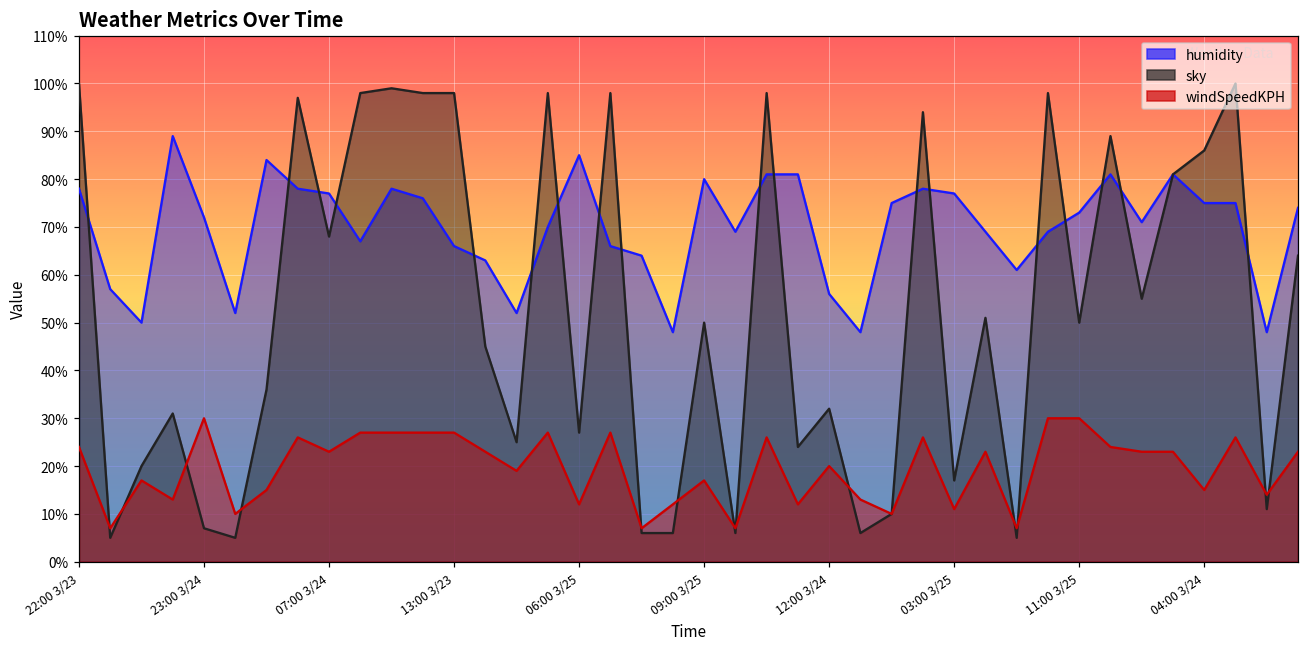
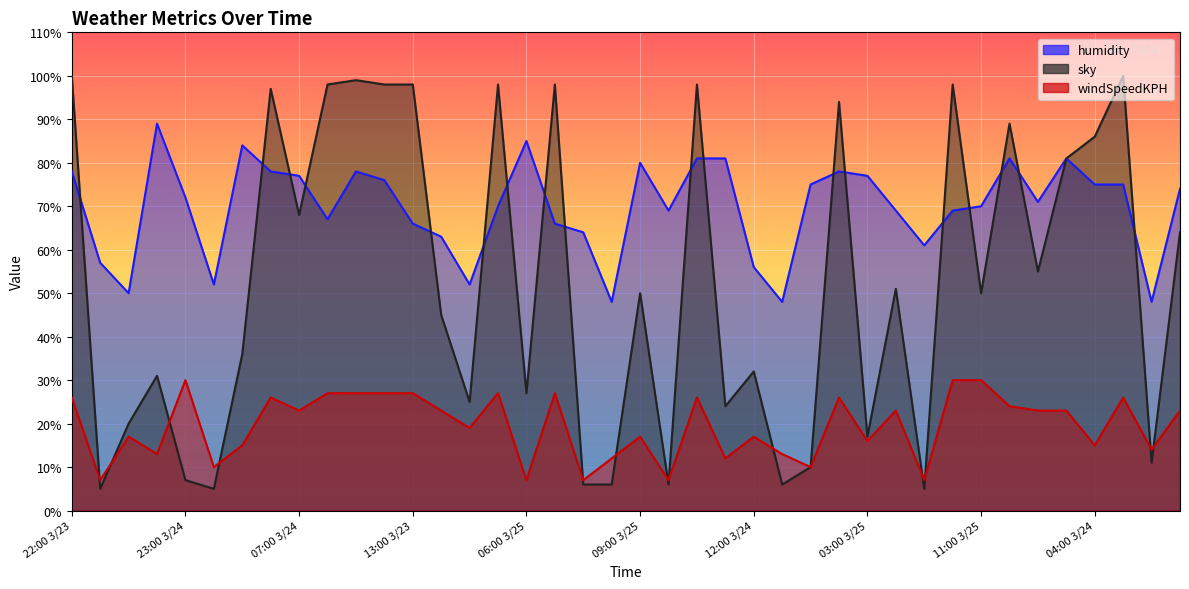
  {
    "humidity": {
      "22:00 3/23": "78%",
      "23:00 3/24": "72%",
      "07:00 3/24": "77%",
      "13:00 3/23": "66%",
      "06:00 3/25": "85%",
      "09:00 3/25": "80%",
      "12:00 3/24": "56%",
      "03:00 3/25": "77%",
-     "11:00 3/25": "73%",
+     "11:00 3/25": "70%",
      "04:00 3/24": "75%"
    },
    "sky": {
      "22:00 3/23": "100%",
      "23:00 3/24": "7%",
      "07:00 3/24": "68%",
      "13:00 3/23": "98%",
      "06:00 3/25": "27%",
      "09:00 3/25": "50%",
      "12:00 3/24": "32%",
      "03:00 3/25": "17%",
      "11:00 3/25": "50%",
      "04:00 3/24": "86%"
    },
    "windSpeedKPH": {
-     "22:00 3/23": "24%",
+     "22:00 3/23": "26%",
      "23:00 3/24": "30%",
      "07:00 3/24": "23%",
      "13:00 3/23": "27%",
-     "06:00 3/25": "12%",
+     "06:00 3/25": "7%",
      "09:00 3/25": "17%",
-     "12:00 3/24": "20%",
-     "03:00 3/25": "11%",
+     "12:00 3/24": "17%",
+     "03:00 3/25": "16%",
      "11:00 3/25": "30%",
      "04:00 3/24": "15%"
    }
  }
